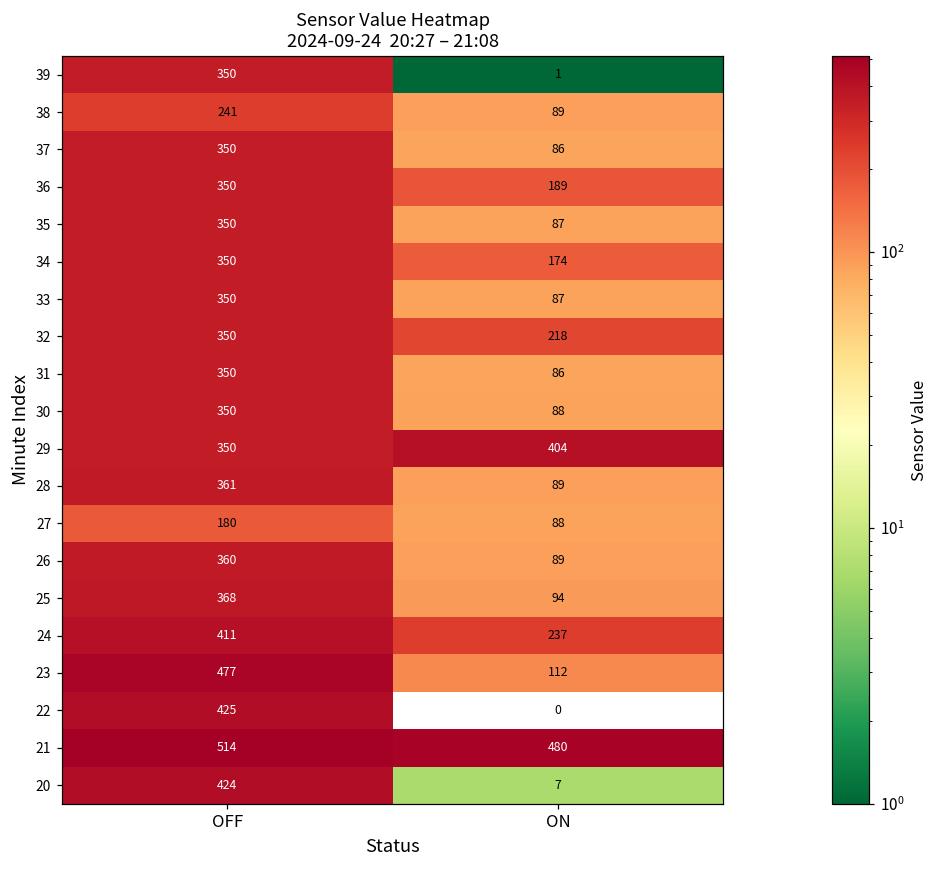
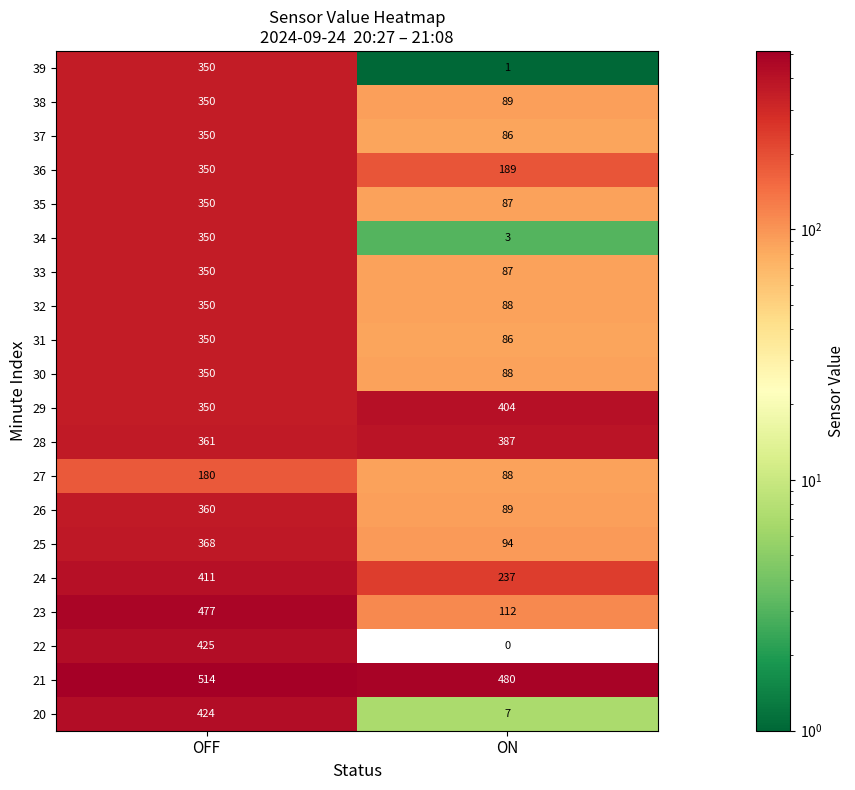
  {
    "39": {
      "OFF": 350,
      "ON": 1
    },
    "38": {
-     "OFF": 241,
+     "OFF": 350,
      "ON": 89
    },
    "37": {
      "OFF": 350,
      "ON": 86
    },
    "36": {
      "OFF": 350,
      "ON": 189
    },
    "35": {
      "OFF": 350,
      "ON": 87
    },
    "34": {
      "OFF": 350,
-     "ON": 174
+     "ON": 3
    },
    "33": {
      "OFF": 350,
      "ON": 87
    },
    "32": {
      "OFF": 350,
-     "ON": 218
+     "ON": 88
    },
    "31": {
      "OFF": 350,
      "ON": 86
    },
    "30": {
      "OFF": 350,
      "ON": 88
    },
    "29": {
      "OFF": 350,
      "ON": 404
    },
    "28": {
      "OFF": 361,
-     "ON": 89
+     "ON": 387
    },
    "27": {
      "OFF": 180,
      "ON": 88
    },
    "26": {
      "OFF": 360,
      "ON": 89
    },
    "25": {
      "OFF": 368,
      "ON": 94
    },
    "24": {
      "OFF": 411,
      "ON": 237
    },
    "23": {
      "OFF": 477,
      "ON": 112
    },
    "22": {
      "OFF": 425,
      "ON": 0
    },
    "21": {
      "OFF": 514,
      "ON": 480
    },
    "20": {
      "OFF": 424,
      "ON": 7
    }
  }
